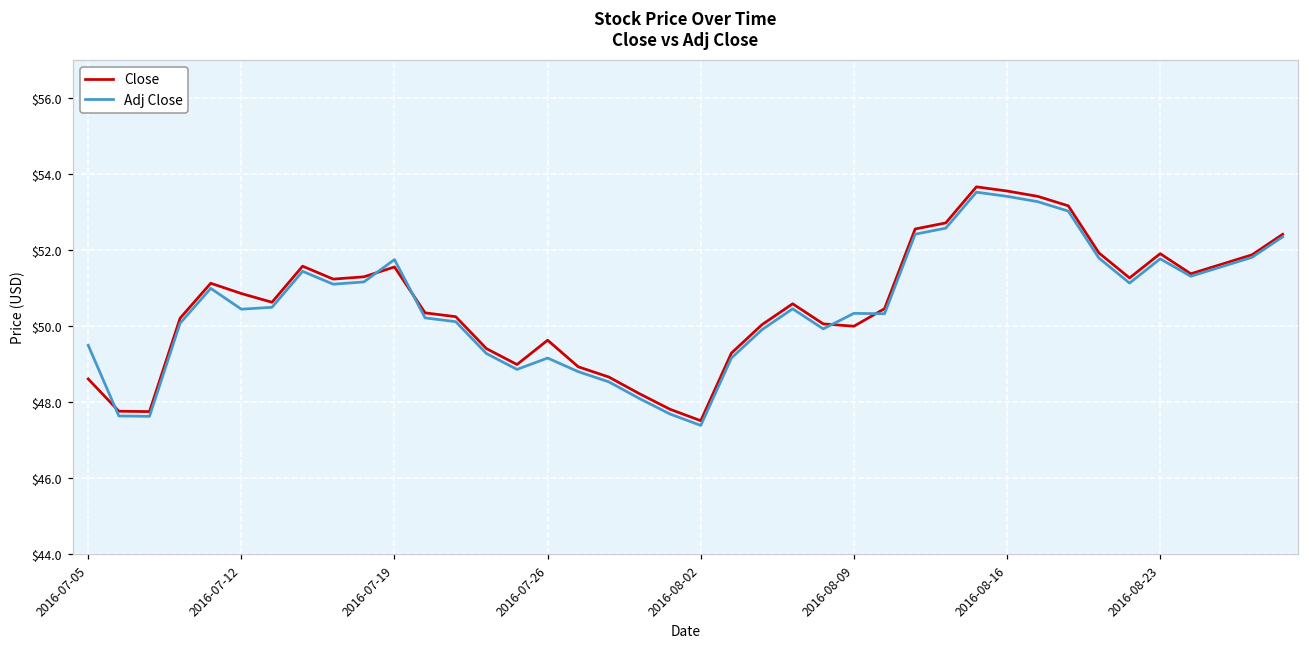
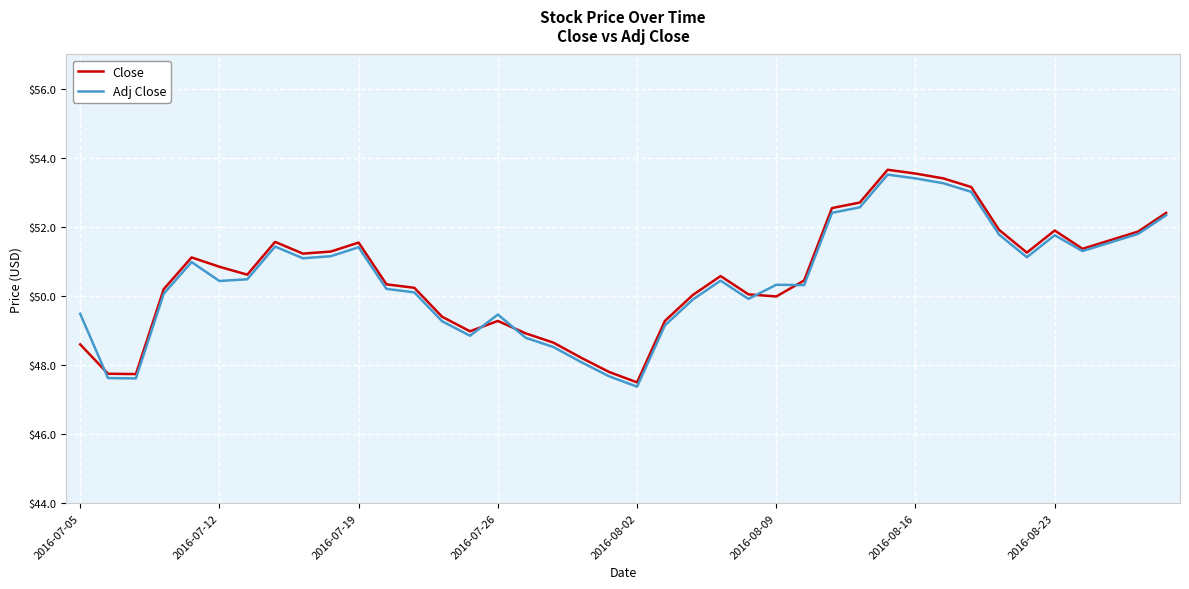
  {
    "Close": {
      "2016-07-05": "$48.6",
      "2016-07-12": "$50.9",
      "2016-07-19": "$51.5",
-     "2016-07-26": "$49.6",
+     "2016-07-26": "$49.3",
      "2016-08-02": "$47.5",
      "2016-08-09": "$50.0",
      "2016-08-16": "$53.5",
      "2016-08-23": "$51.9"
    },
    "Adj Close": {
      "2016-07-05": "$49.5",
      "2016-07-12": "$50.4",
-     "2016-07-19": "$51.7",
-     "2016-07-26": "$49.2",
+     "2016-07-19": "$51.4",
+     "2016-07-26": "$49.5",
      "2016-08-02": "$47.4",
      "2016-08-09": "$50.3",
      "2016-08-16": "$53.4",
      "2016-08-23": "$51.8"
    }
  }
